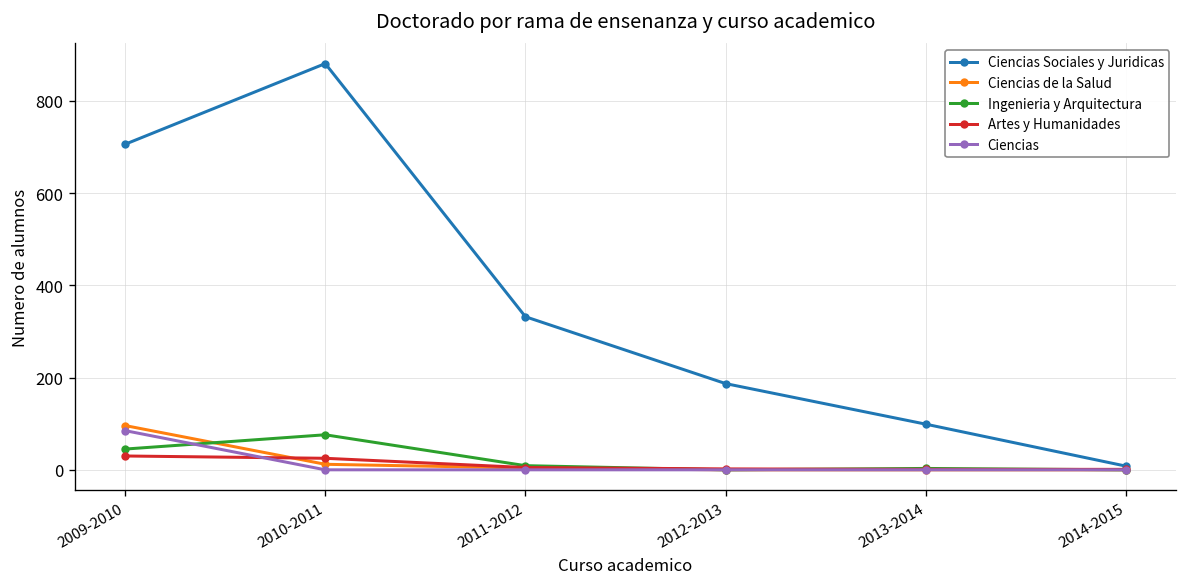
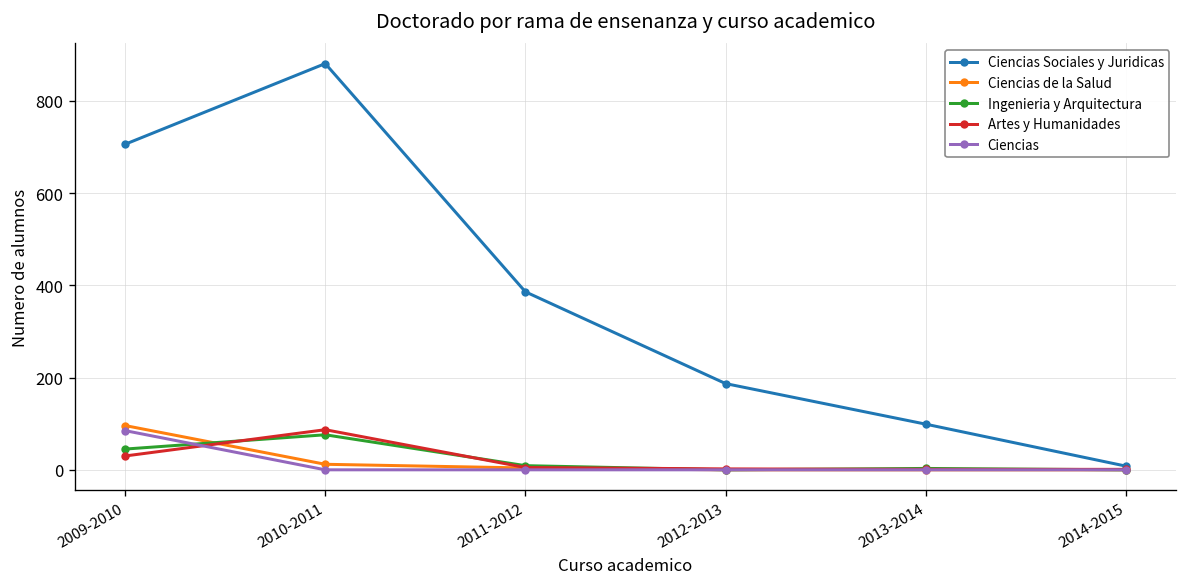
  {
    "Ciencias Sociales y Juridicas": {
      "2009-2010": 710,
      "2010-2011": 880,
-     "2011-2012": 330,
+     "2011-2012": 390,
      "2012-2013": 190,
      "2013-2014": 100,
      "2014-2015": 10
    },
    "Ciencias de la Salud": {
      "2009-2010": 100,
      "2010-2011": 10
    },
    "Ingenieria y Arquitectura": {
      "2009-2010": 50,
      "2010-2011": 80
    },
    "Artes y Humanidades": {
      "2009-2010": 30,
-     "2010-2011": 30
+     "2010-2011": 90
    },
    "Ciencias": {
      "2009-2010": 90,
      "2010-2011": 0
    }
  }
